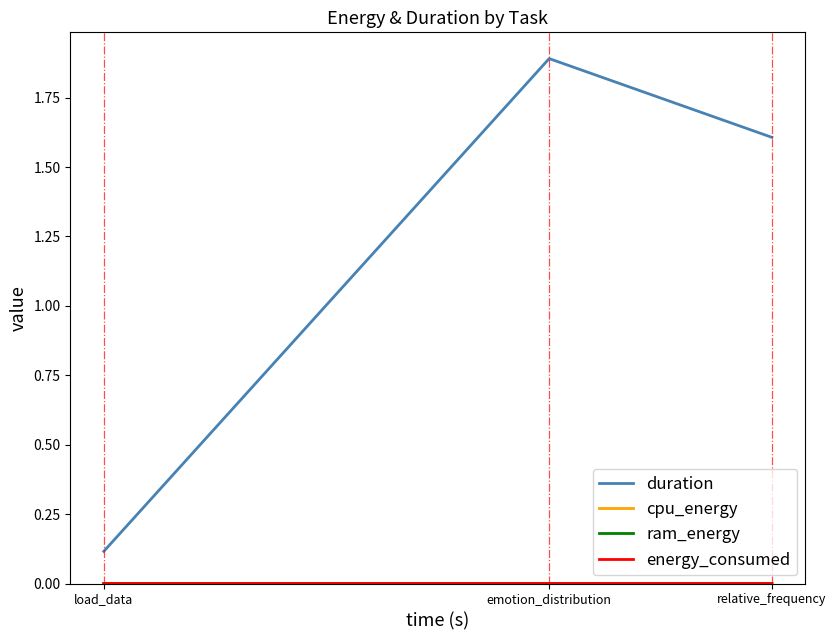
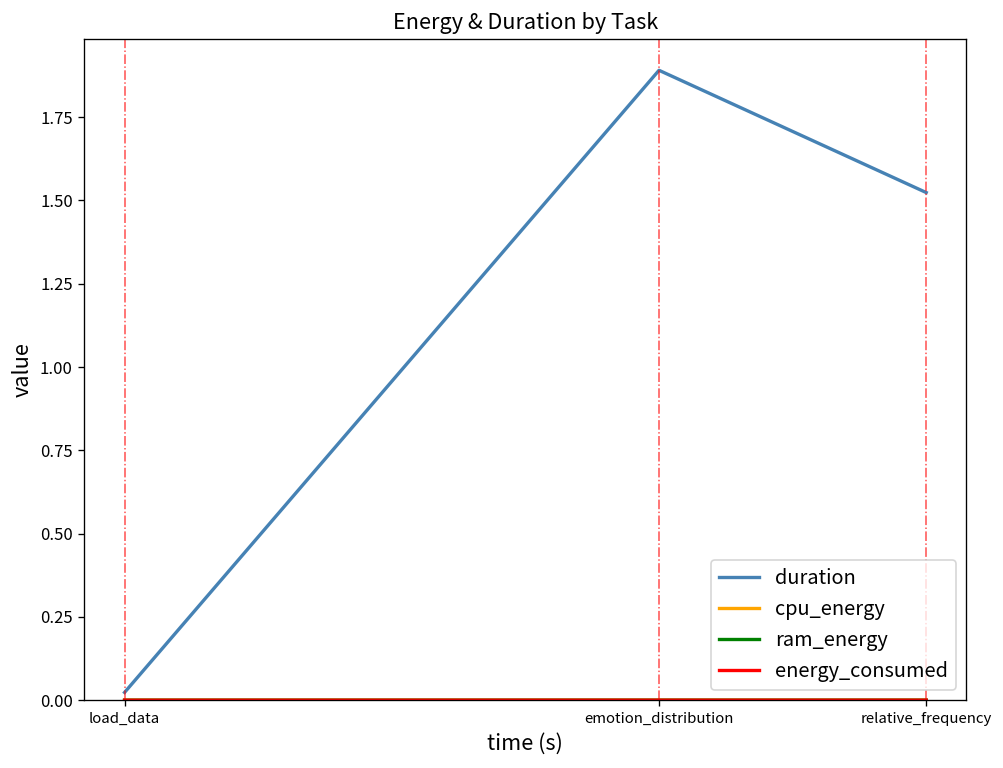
  {
    "duration": {
-     "load_data": 0.12,
+     "load_data": 0.02,
      "emotion_distribution": 1.89,
-     "relative_frequency": 1.61
+     "relative_frequency": 1.52
    },
    "energy_consumed": {
      "load_data": 0.00,
      "emotion_distribution": 0.00,
      "relative_frequency": 0.00
    }
  }
